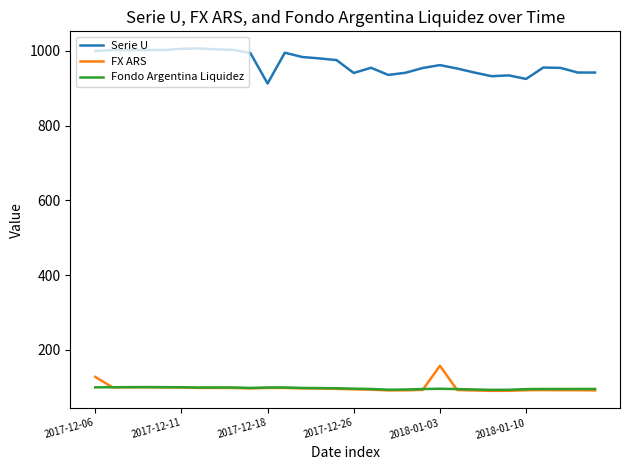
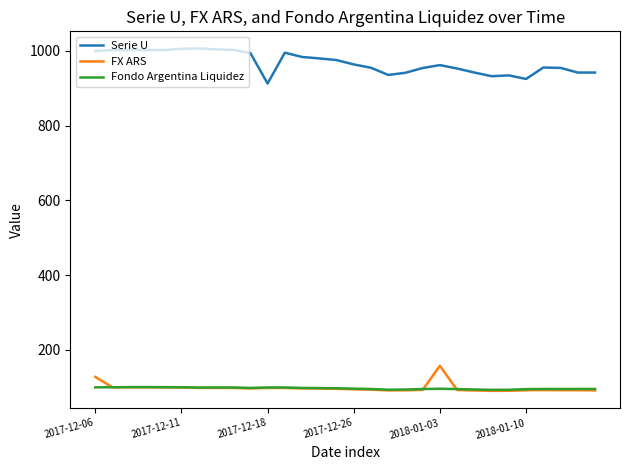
  {
    "Serie U": {
      "2017-12-18": 910,
-     "2017-12-26": 940,
+     "2017-12-26": 960,
      "2018-01-03": 960,
      "2018-01-10": 930
    },
    "FX ARS": {
      "2017-12-06": 130,
      "2018-01-03": 160
    },
    "Fondo Argentina Liquidez": {
      "2017-12-06": 100,
      "2018-01-03": 100
    }
  }
